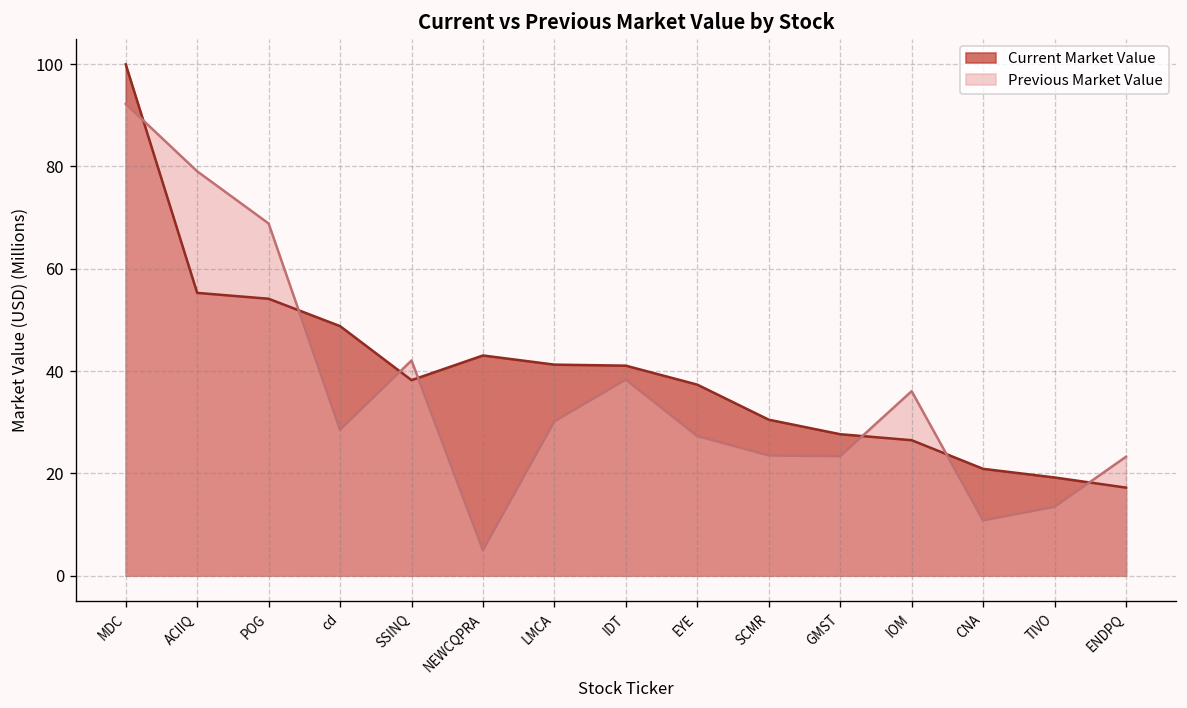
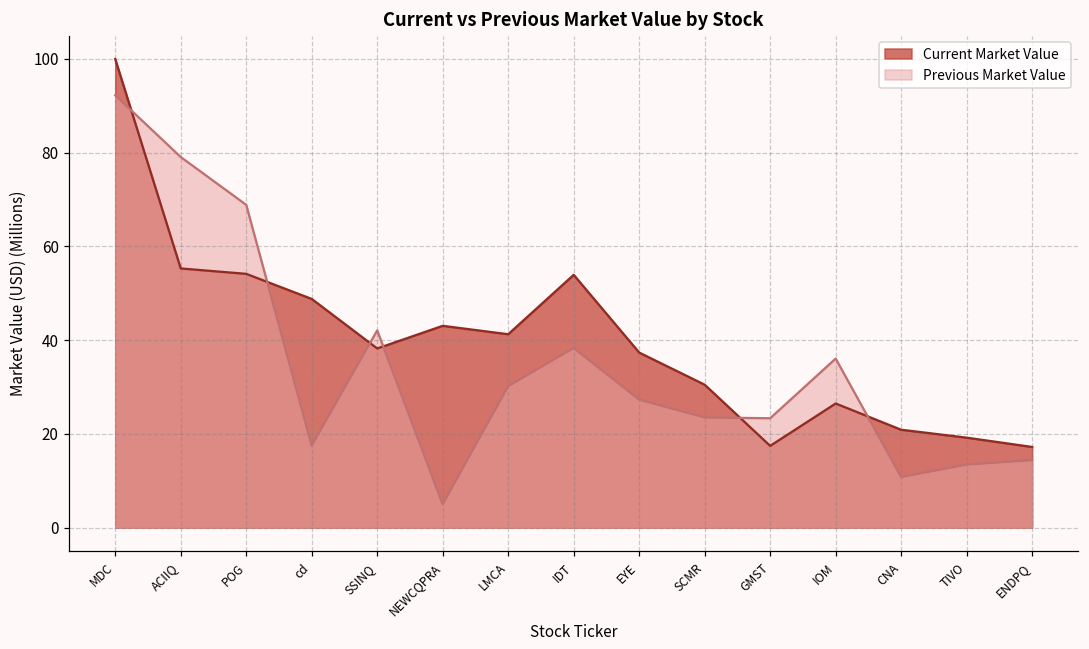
  {
    "Current Market Value": {
      "MDC": 100,
      "ACIIQ": 55,
      "POG": 54,
      "cd": 49,
      "SSINQ": 38,
      "NEWCQPRA": 43,
      "LMCA": 41,
-     "IDT": 41,
+     "IDT": 54,
      "EYE": 37,
      "SCMR": 30,
-     "GMST": 28,
+     "GMST": 17,
      "IOM": 26,
      "CNA": 21,
      "TIVO": 19,
      "ENDPQ": 17
    },
    "Previous Market Value": {
      "MDC": 92,
      "ACIIQ": 79,
      "POG": 69,
-     "cd": 29,
+     "cd": 18,
      "SSINQ": 42,
      "NEWCQPRA": 5,
      "LMCA": 30,
      "IDT": 38,
      "EYE": 27,
      "SCMR": 24,
      "GMST": 23,
      "IOM": 36,
      "CNA": 11,
      "TIVO": 13,
-     "ENDPQ": 23
+     "ENDPQ": 14
    }
  }
